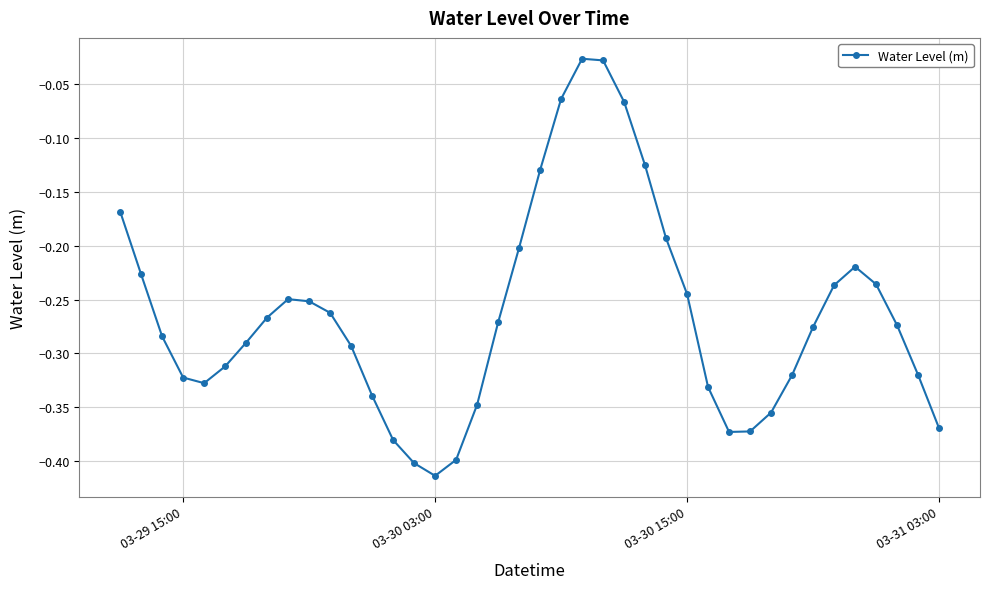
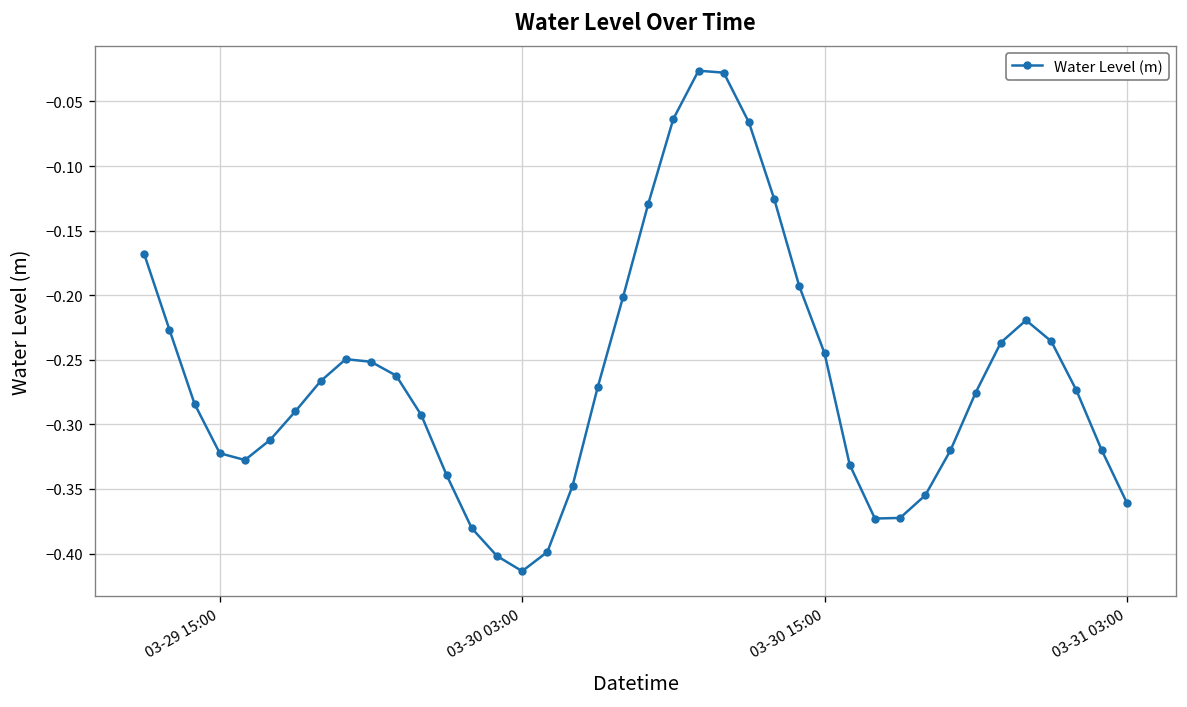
  {
    "03-29 15:00": -0.322,
    "03-30 03:00": -0.414,
    "03-30 15:00": -0.245,
-   "03-31 03:00": -0.369
+   "03-31 03:00": -0.361
  }
